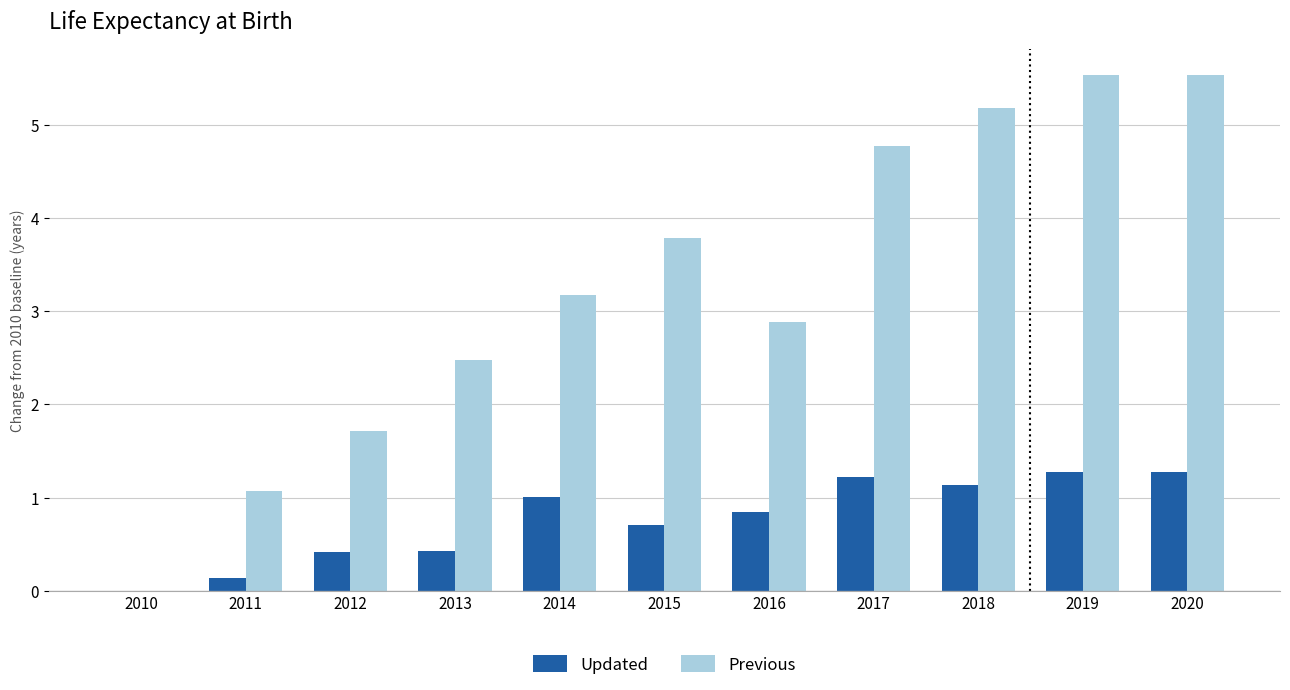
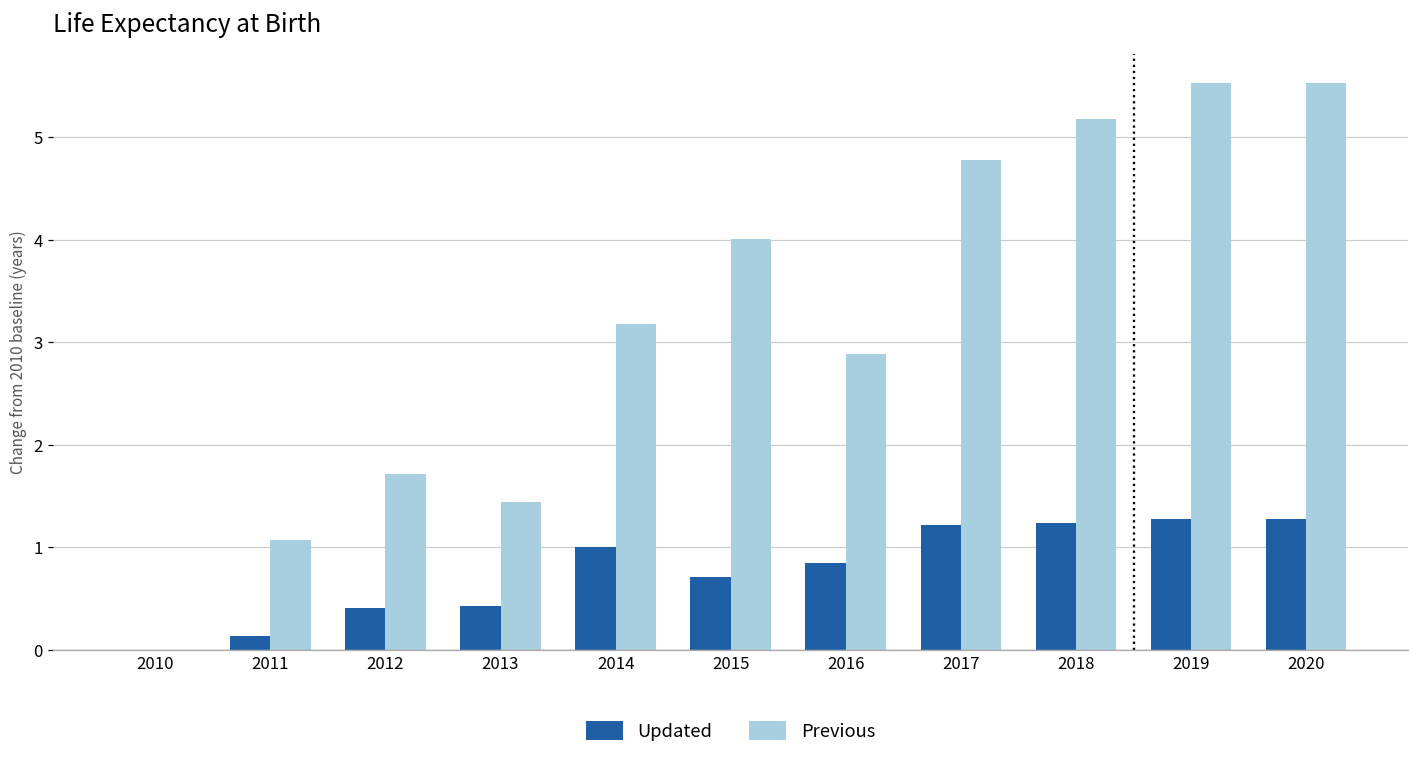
  {
    "Updated": {
      "2010": 0.0,
      "2011": 0.1,
      "2012": 0.4,
      "2013": 0.4,
      "2014": 1.0,
      "2015": 0.7,
      "2016": 0.9,
      "2017": 1.2,
-     "2018": 1.1,
+     "2018": 1.2,
      "2019": 1.3,
      "2020": 1.3
    },
    "Previous": {
      "2010": 0.0,
      "2011": 1.1,
      "2012": 1.7,
-     "2013": 2.5,
+     "2013": 1.4,
      "2014": 3.2,
-     "2015": 3.8,
+     "2015": 4.0,
      "2016": 2.9,
      "2017": 4.8,
      "2018": 5.2,
      "2019": 5.5,
      "2020": 5.5
    }
  }
